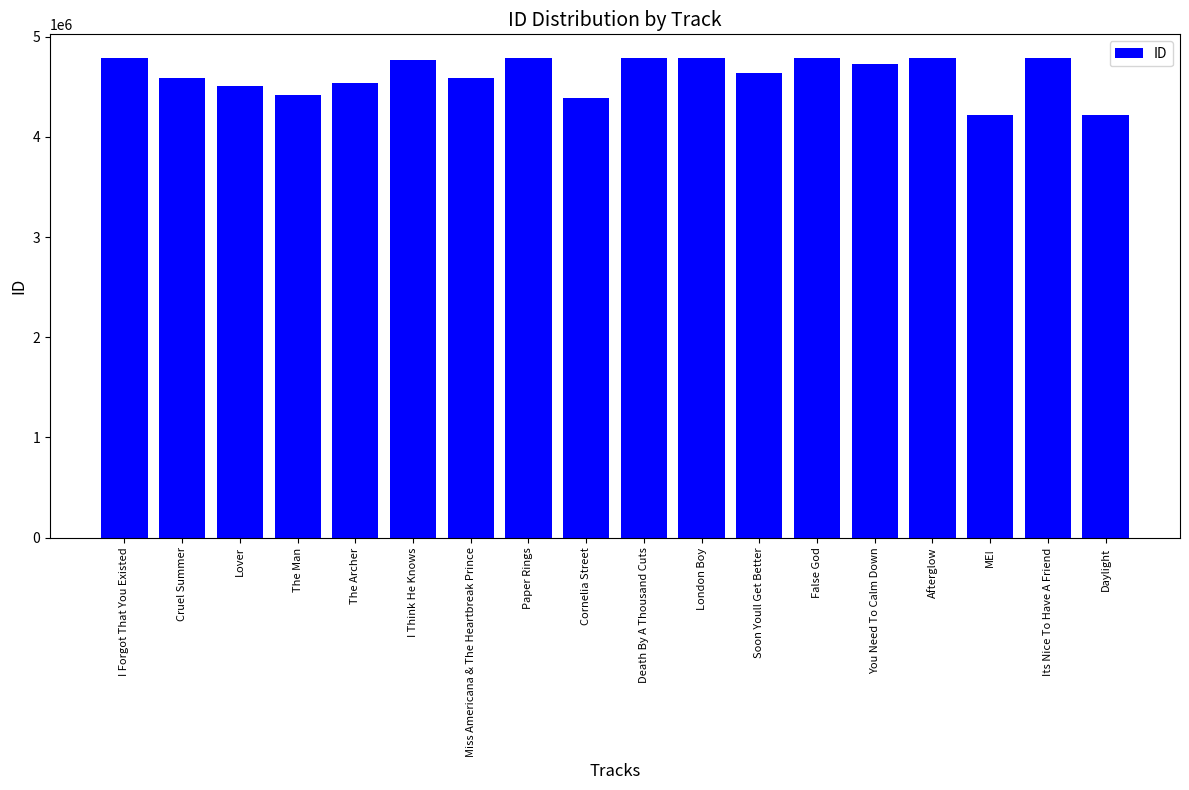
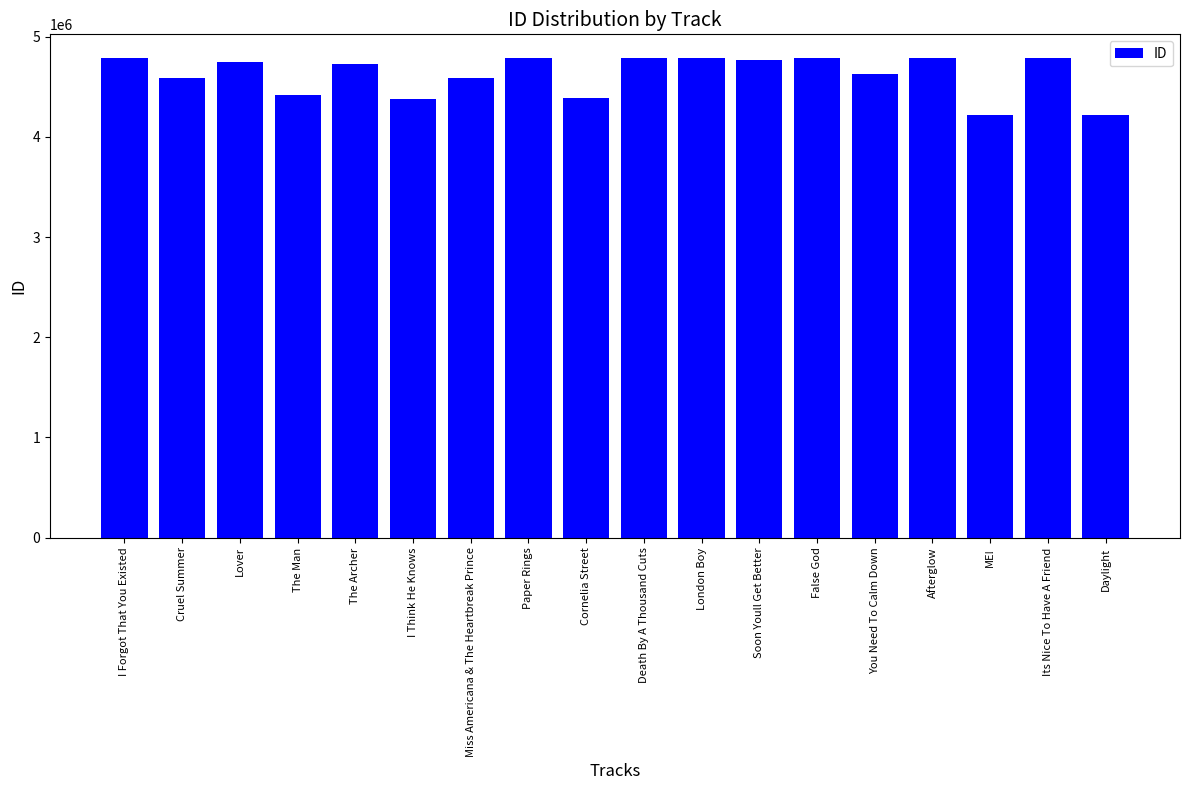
  {
    "I Forgot That You Existed": 4780000,
    "Cruel Summer": 4590000,
-   "Lover": 4510000,
+   "Lover": 4750000,
    "The Man": 4420000,
-   "The Archer": 4530000,
-   "I Think He Knows": 4770000,
+   "The Archer": 4720000,
+   "I Think He Knows": 4380000,
    "Miss Americana & The Heartbreak Prince": 4580000,
    "Paper Rings": 4780000,
    "Cornelia Street": 4390000,
    "Death By A Thousand Cuts": 4780000,
    "London Boy": 4780000,
-   "Soon Youll Get Better": 4640000,
+   "Soon Youll Get Better": 4770000,
    "False God": 4780000,
-   "You Need To Calm Down": 4730000,
+   "You Need To Calm Down": 4630000,
    "Afterglow": 4780000,
    "ME!": 4220000,
    "Its Nice To Have A Friend": 4780000,
    "Daylight": 4220000
  }
